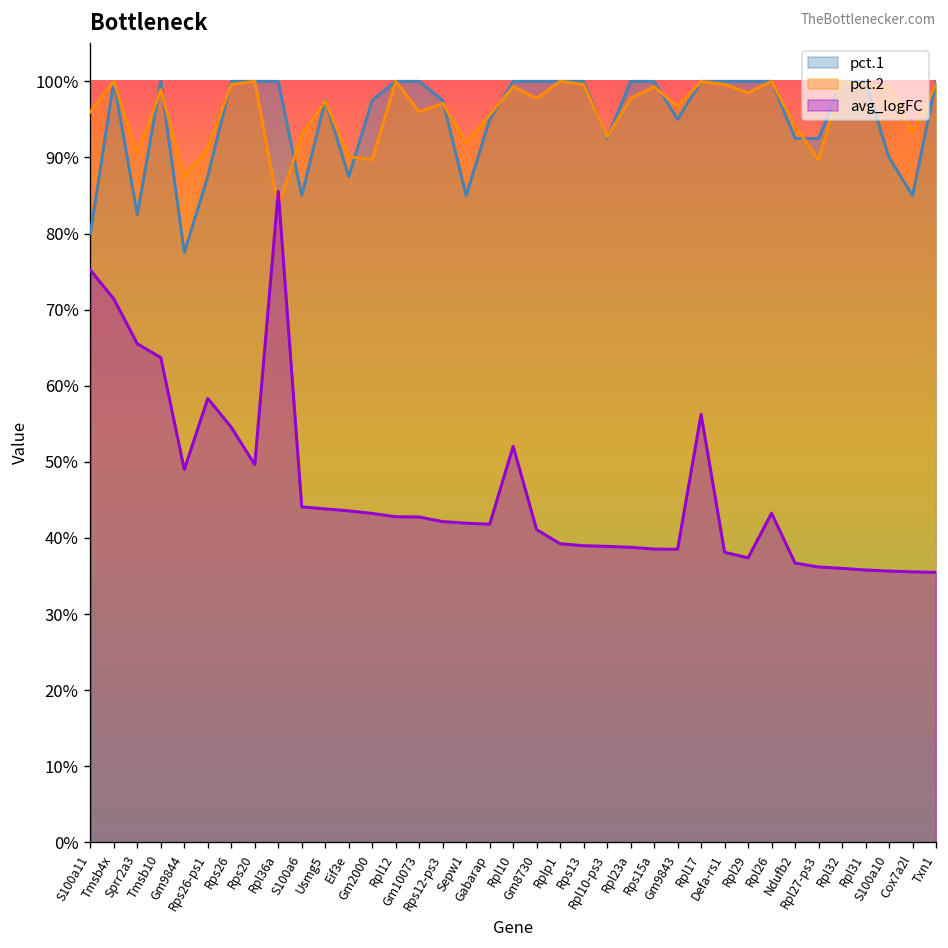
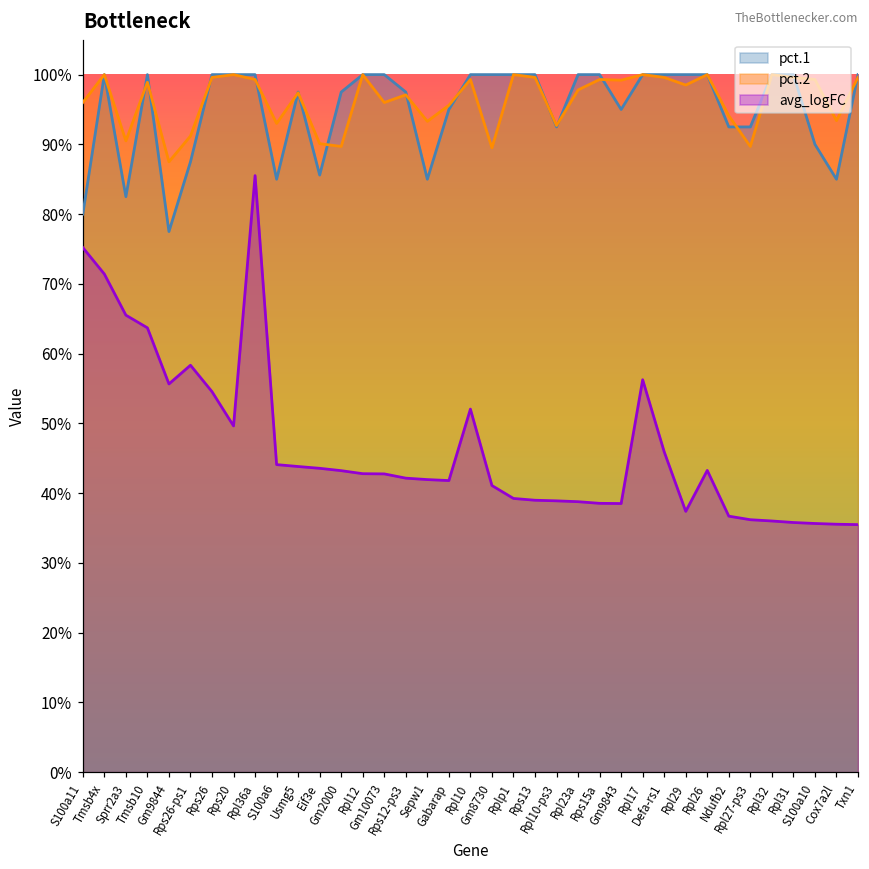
  {
    "pct.1": {
      "S100a11": "80%",
      "Sprr2a3": "83%",
      "Tmsb10": "100%",
      "Gm9844": "78%",
      "Rps26-ps1": "88%",
      "Rps26": "100%",
      "Rpl36a": "100%",
      "S100a6": "85%",
-     "Eif3e": "88%",
+     "Eif3e": "86%",
      "Gm2000": "98%",
      "Gm10073": "100%",
      "Sepw1": "85%",
      "Gabarap": "95%",
      "Rpl10": "100%",
      "Gm8730": "100%",
      "Rps13": "100%",
      "Rpl23a": "100%",
      "Rps15a": "100%",
      "Gm9843": "95%",
      "Defa-rs1": "100%",
      "Rpl29": "100%",
      "Ndufb2": "93%",
      "Rpl27-ps3": "93%",
      "S100a10": "90%",
      "Cox7a2l": "85%",
      "Txn1": "100%"
    },
    "pct.2": {
      "S100a11": "96%",
      "Sprr2a3": "91%",
      "Tmsb10": "99%",
      "Gm9844": "88%",
      "Rps26-ps1": "91%",
      "Rps26": "100%",
-     "Rpl36a": "84%",
+     "Rpl36a": "99%",
      "S100a6": "93%",
      "Eif3e": "90%",
      "Gm2000": "90%",
      "Gm10073": "96%",
-     "Sepw1": "92%",
+     "Sepw1": "93%",
      "Gabarap": "96%",
      "Rpl10": "99%",
-     "Gm8730": "98%",
+     "Gm8730": "90%",
      "Rps13": "100%",
      "Rpl23a": "98%",
      "Rps15a": "99%",
-     "Gm9843": "97%",
+     "Gm9843": "99%",
      "Defa-rs1": "100%",
      "Rpl29": "99%",
      "Ndufb2": "94%",
      "Rpl27-ps3": "90%",
      "Cox7a2l": "93%",
      "Txn1": "100%"
    },
    "avg_logFC": {
      "S100a11": "75%",
      "Tmsb4x": "71%",
      "Sprr2a3": "66%",
      "Tmsb10": "64%",
-     "Gm9844": "49%",
+     "Gm9844": "56%",
      "Rps26-ps1": "58%",
      "Rps26": "55%",
      "Rps20": "50%",
      "Rpl36a": "86%",
      "S100a6": "44%",
      "Usmg5": "44%",
      "Eif3e": "44%",
      "Gm2000": "43%",
      "Rpl12": "43%",
      "Gm10073": "43%",
      "Rps12-ps3": "42%",
      "Sepw1": "42%",
      "Gabarap": "42%",
      "Rpl10": "52%",
      "Gm8730": "41%",
      "Rplp1": "39%",
      "Rps13": "39%",
      "Rpl10-ps3": "39%",
      "Rpl23a": "39%",
      "Rps15a": "39%",
      "Gm9843": "39%",
      "Rpl17": "56%",
-     "Defa-rs1": "38%",
+     "Defa-rs1": "46%",
      "Rpl29": "37%",
      "Rpl26": "43%",
      "Ndufb2": "37%",
      "Rpl27-ps3": "36%",
      "Rpl32": "36%",
      "Rpl31": "36%",
      "S100a10": "36%",
      "Cox7a2l": "36%",
      "Txn1": "35%"
    }
  }
